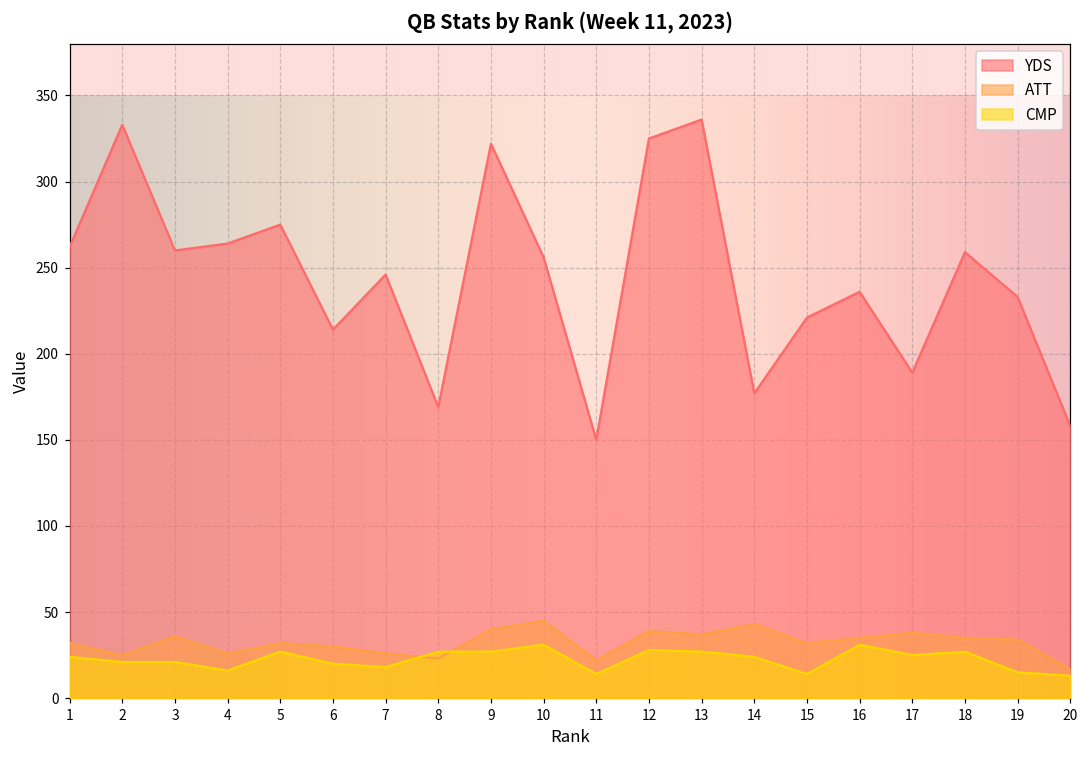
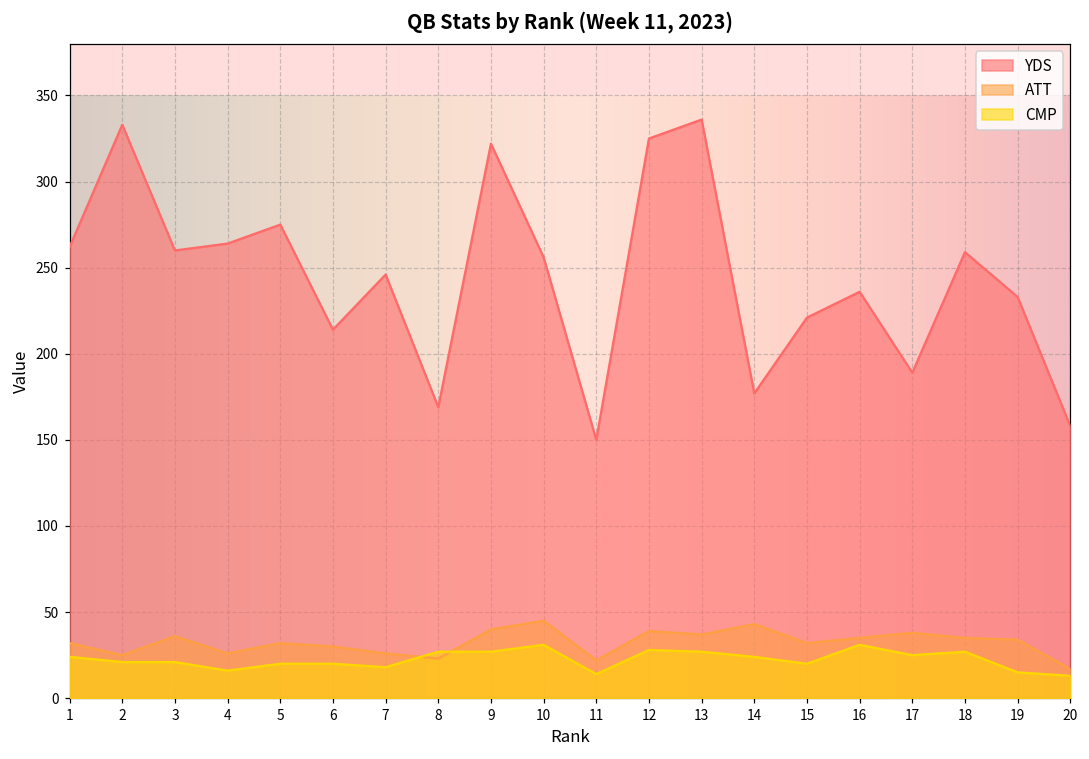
  {
    "CMP": {
      "1": 24,
      "2": 21,
      "3": 21,
      "4": 16,
-     "5": 27,
+     "5": 20,
      "6": 20,
      "7": 18,
      "8": 27,
      "9": 27,
      "10": 31,
      "11": 14,
      "12": 28,
      "13": 27,
      "14": 24,
-     "15": 14,
+     "15": 20,
      "16": 31,
      "17": 25,
      "18": 27,
      "19": 15,
      "20": 13
    }
  }
